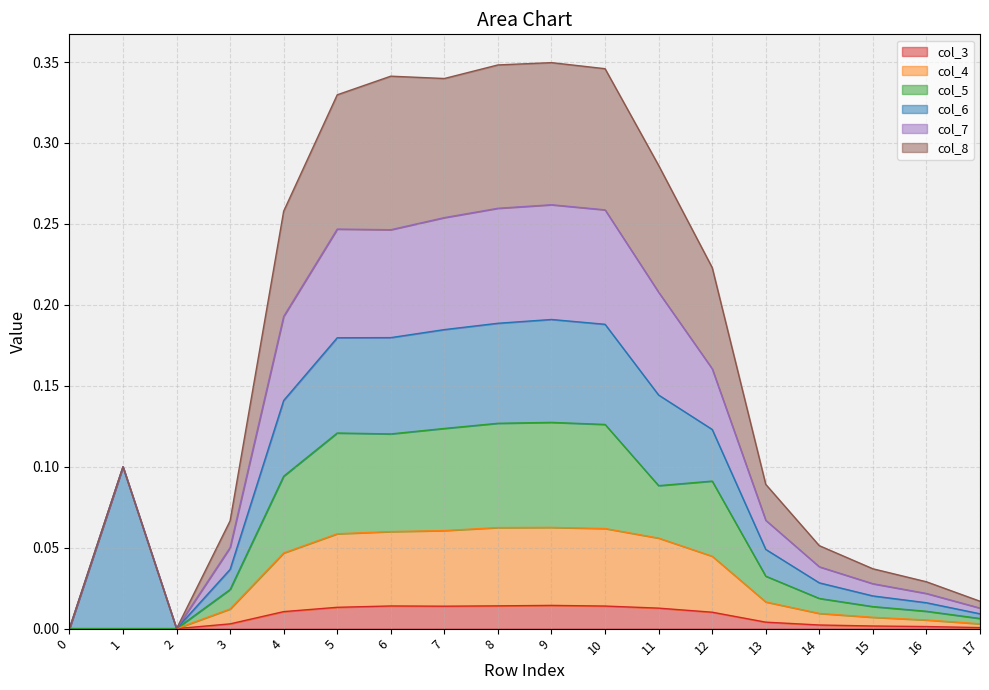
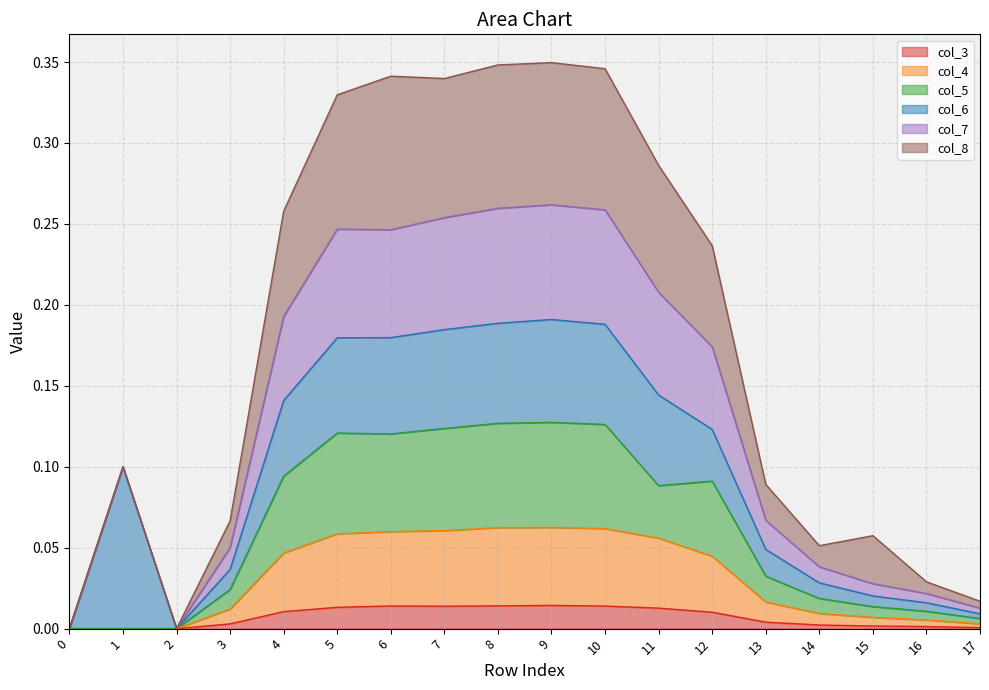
  {
    "col_3": {
      "3": 0.003,
      "4": 0.011,
      "5": 0.013,
      "6": 0.014,
      "7": 0.014,
      "8": 0.014,
      "9": 0.014,
      "10": 0.014,
      "11": 0.013,
      "12": 0.010,
      "13": 0.004,
      "14": 0.002,
      "15": 0.002,
      "16": 0.001,
      "17": 0.001
    },
    "col_4": {
      "3": 0.009,
      "4": 0.036,
      "5": 0.045,
      "6": 0.046,
      "7": 0.047,
      "8": 0.048,
      "9": 0.048,
      "10": 0.048,
      "11": 0.043,
      "12": 0.035,
      "13": 0.012,
      "14": 0.007,
      "15": 0.005,
      "16": 0.004,
      "17": 0.002
    },
    "col_5": {
      "3": 0.012,
      "4": 0.047,
      "5": 0.062,
      "6": 0.060,
      "7": 0.063,
      "8": 0.064,
      "9": 0.065,
      "10": 0.064,
      "11": 0.032,
      "12": 0.046,
      "13": 0.016,
      "14": 0.009,
      "15": 0.007,
      "16": 0.005,
      "17": 0.003
    },
    "col_6": {
      "3": 0.012,
      "4": 0.047,
      "5": 0.059,
      "6": 0.059,
      "7": 0.061,
      "8": 0.062,
      "9": 0.064,
      "10": 0.062,
      "11": 0.056,
      "12": 0.032,
      "13": 0.017,
      "14": 0.010,
      "15": 0.007,
      "16": 0.005,
      "17": 0.003
    },
    "col_7": {
      "3": 0.013,
      "4": 0.052,
      "5": 0.067,
      "6": 0.067,
      "7": 0.069,
      "8": 0.071,
      "9": 0.071,
      "10": 0.071,
      "11": 0.063,
-     "12": 0.038,
+     "12": 0.051,
      "13": 0.018,
      "14": 0.010,
      "15": 0.008,
      "16": 0.006,
      "17": 0.004
    },
    "col_8": {
      "3": 0.017,
      "4": 0.065,
      "5": 0.083,
      "6": 0.095,
      "7": 0.086,
      "8": 0.089,
      "9": 0.088,
      "10": 0.087,
      "11": 0.078,
      "12": 0.063,
      "13": 0.022,
      "14": 0.013,
-     "15": 0.009,
+     "15": 0.030,
      "16": 0.007,
      "17": 0.004
    }
  }
